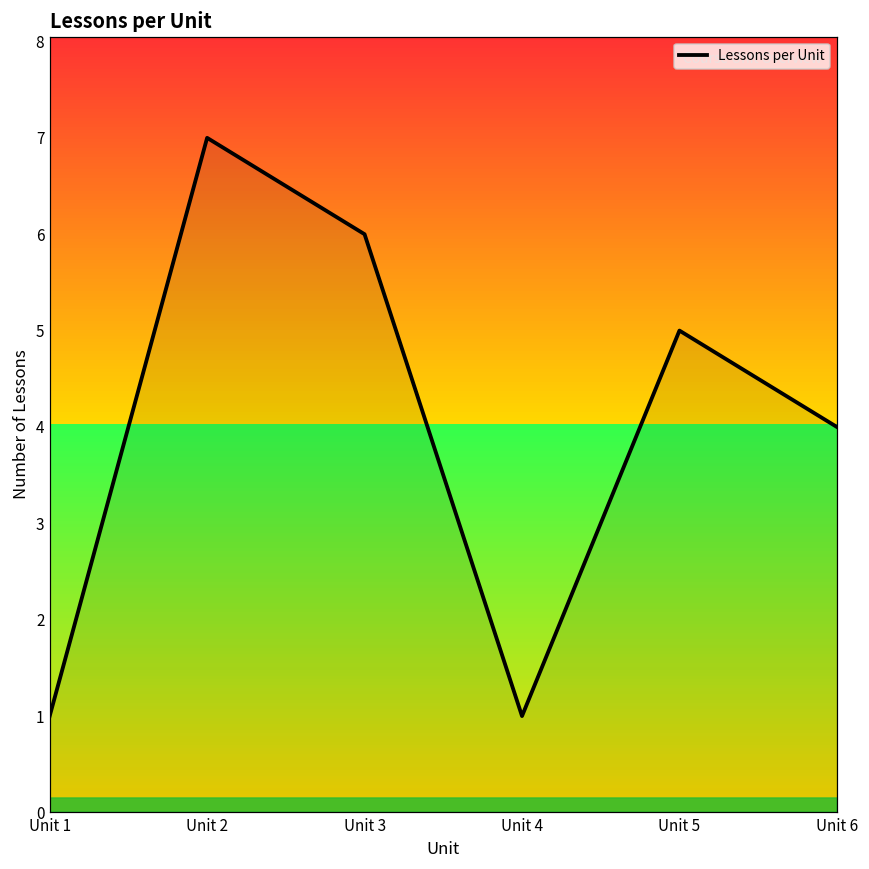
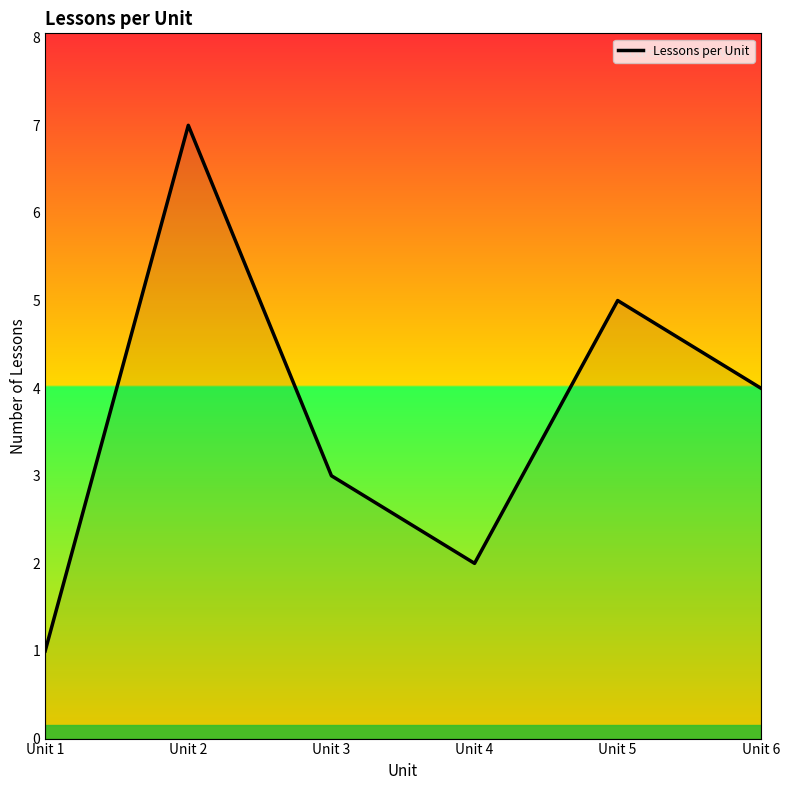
  {
    "Unit 1": 1,
    "Unit 2": 7,
-   "Unit 3": 6,
-   "Unit 4": 1,
+   "Unit 3": 3,
+   "Unit 4": 2,
    "Unit 5": 5,
    "Unit 6": 4
  }
